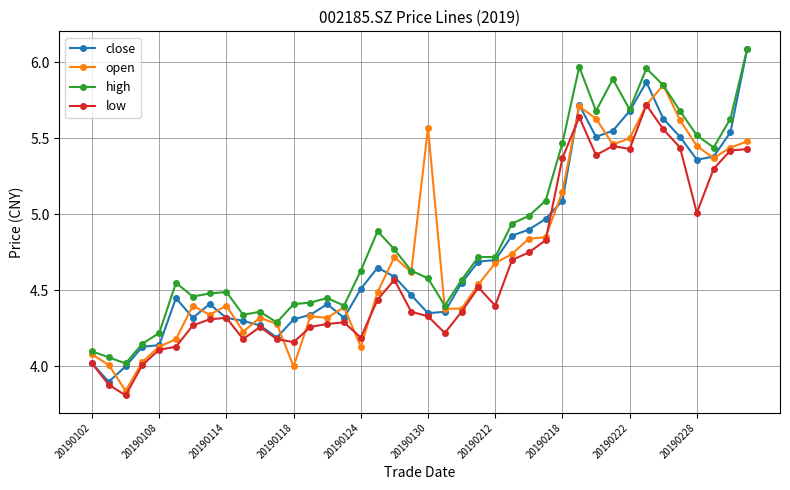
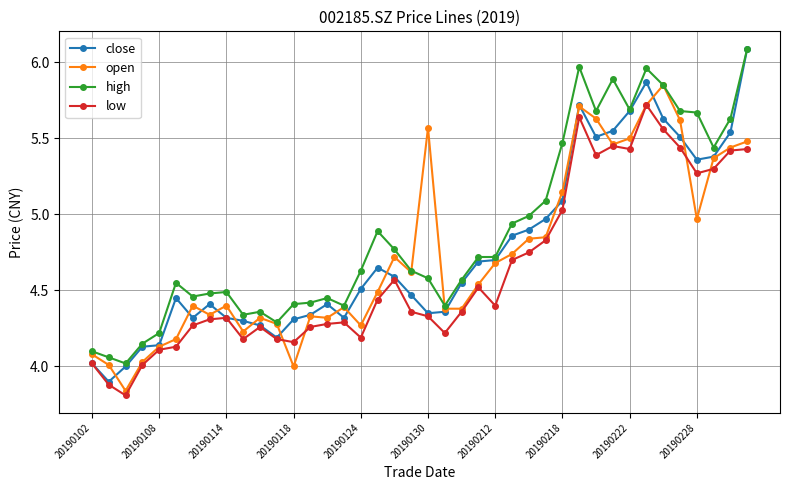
  {
    "close": {
      "20190118": 4.31,
      "20190124": 4.51,
      "20190130": 4.35,
      "20190212": 4.70,
      "20190218": 5.09,
      "20190228": 5.36
    },
    "open": {
      "20190102": 4.08,
      "20190114": 4.40,
      "20190118": 4.00,
-     "20190124": 4.13,
+     "20190124": 4.27,
      "20190130": 5.57,
      "20190212": 4.68,
      "20190218": 5.15,
      "20190222": 5.50,
-     "20190228": 5.45
+     "20190228": 4.97
    },
    "high": {
      "20190102": 4.10,
      "20190108": 4.22,
      "20190114": 4.49,
      "20190118": 4.41,
      "20190124": 4.63,
      "20190130": 4.58,
      "20190212": 4.72,
      "20190218": 5.47,
-     "20190228": 5.52
+     "20190228": 5.67
    },
    "low": {
      "20190108": 4.11,
      "20190118": 4.16,
      "20190124": 4.19,
      "20190130": 4.33,
      "20190212": 4.40,
-     "20190218": 5.37,
+     "20190218": 5.03,
      "20190222": 5.43,
-     "20190228": 5.01
+     "20190228": 5.27
    }
  }
